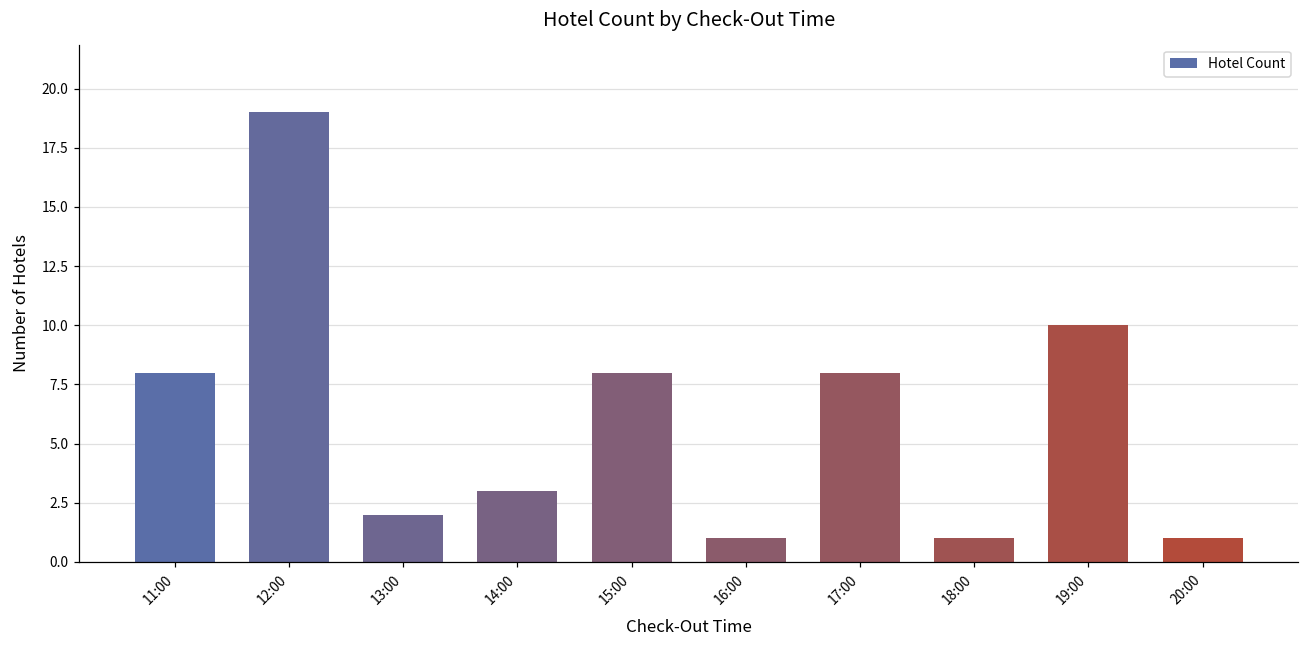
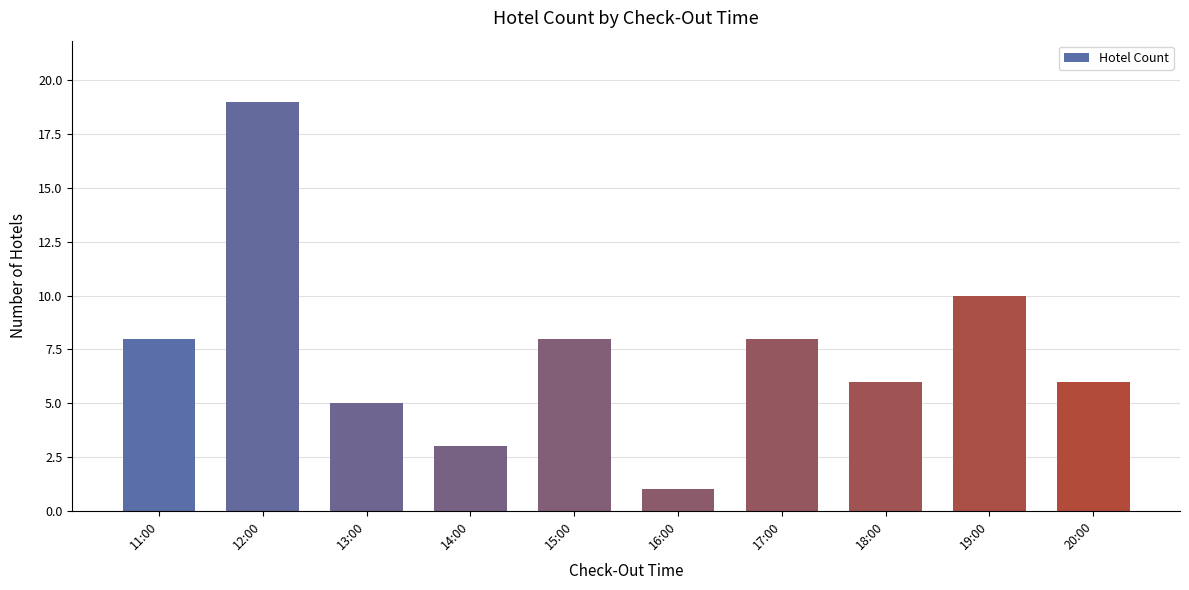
  {
    "11:00": 8,
    "12:00": 19,
-   "13:00": 2,
+   "13:00": 5,
    "14:00": 3,
    "15:00": 8,
    "16:00": 1,
    "17:00": 8,
-   "18:00": 1,
+   "18:00": 6,
    "19:00": 10,
-   "20:00": 1
+   "20:00": 6
  }
